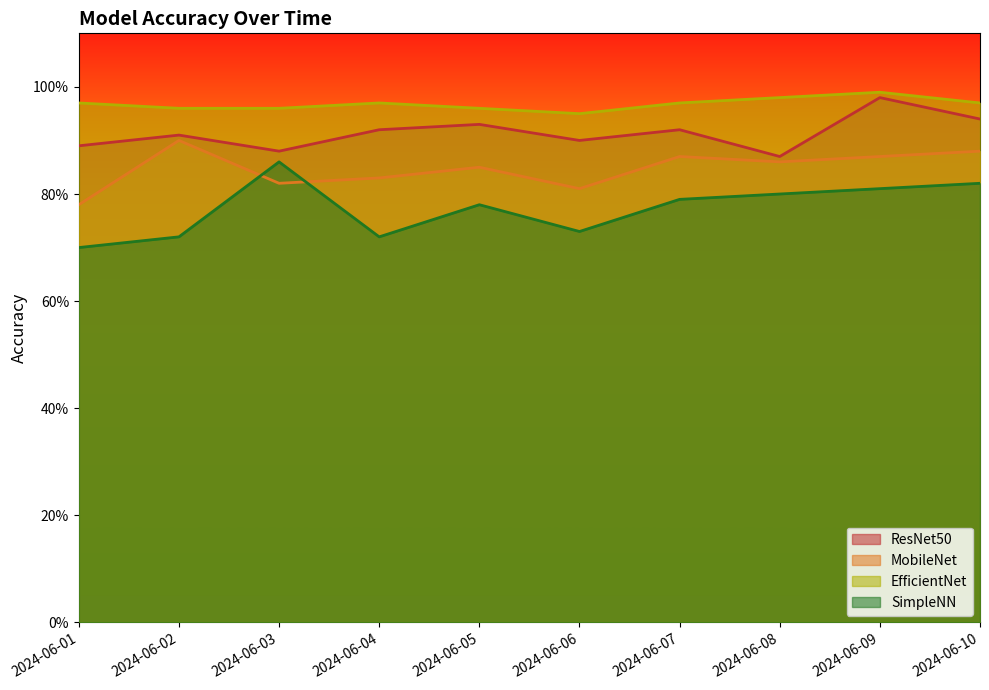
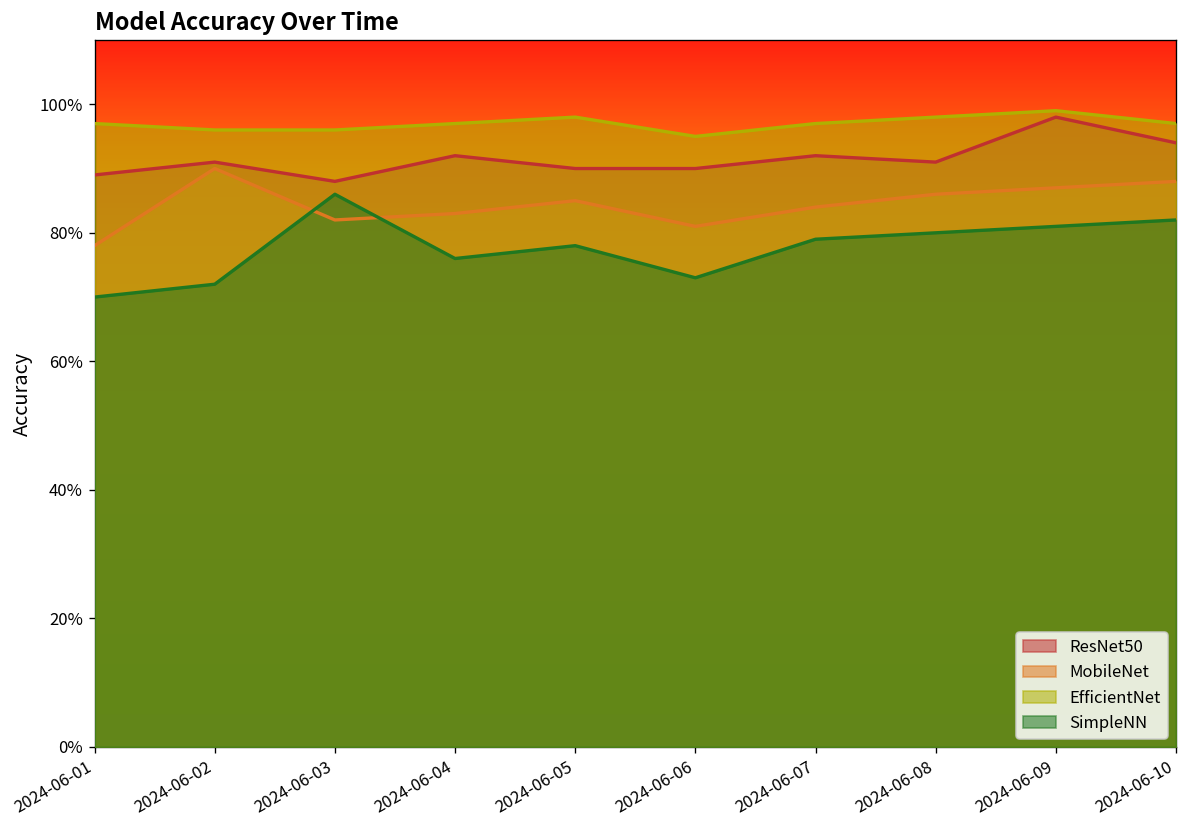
  {
    "ResNet50": {
      "2024-06-01": "89%",
      "2024-06-02": "91%",
      "2024-06-03": "88%",
      "2024-06-04": "92%",
-     "2024-06-05": "93%",
+     "2024-06-05": "90%",
      "2024-06-06": "90%",
      "2024-06-07": "92%",
-     "2024-06-08": "87%",
+     "2024-06-08": "91%",
      "2024-06-09": "98%",
      "2024-06-10": "94%"
    },
    "MobileNet": {
      "2024-06-01": "78%",
      "2024-06-02": "90%",
      "2024-06-03": "82%",
      "2024-06-04": "83%",
      "2024-06-05": "85%",
      "2024-06-06": "81%",
-     "2024-06-07": "87%",
+     "2024-06-07": "84%",
      "2024-06-08": "86%",
      "2024-06-09": "87%",
      "2024-06-10": "88%"
    },
    "EfficientNet": {
      "2024-06-01": "97%",
      "2024-06-02": "96%",
      "2024-06-03": "96%",
      "2024-06-04": "97%",
-     "2024-06-05": "96%",
+     "2024-06-05": "98%",
      "2024-06-06": "95%",
      "2024-06-07": "97%",
      "2024-06-08": "98%",
      "2024-06-09": "99%",
      "2024-06-10": "97%"
    },
    "SimpleNN": {
      "2024-06-01": "70%",
      "2024-06-02": "72%",
      "2024-06-03": "86%",
-     "2024-06-04": "72%",
+     "2024-06-04": "76%",
      "2024-06-05": "78%",
      "2024-06-06": "73%",
      "2024-06-07": "79%",
      "2024-06-08": "80%",
      "2024-06-09": "81%",
      "2024-06-10": "82%"
    }
  }
